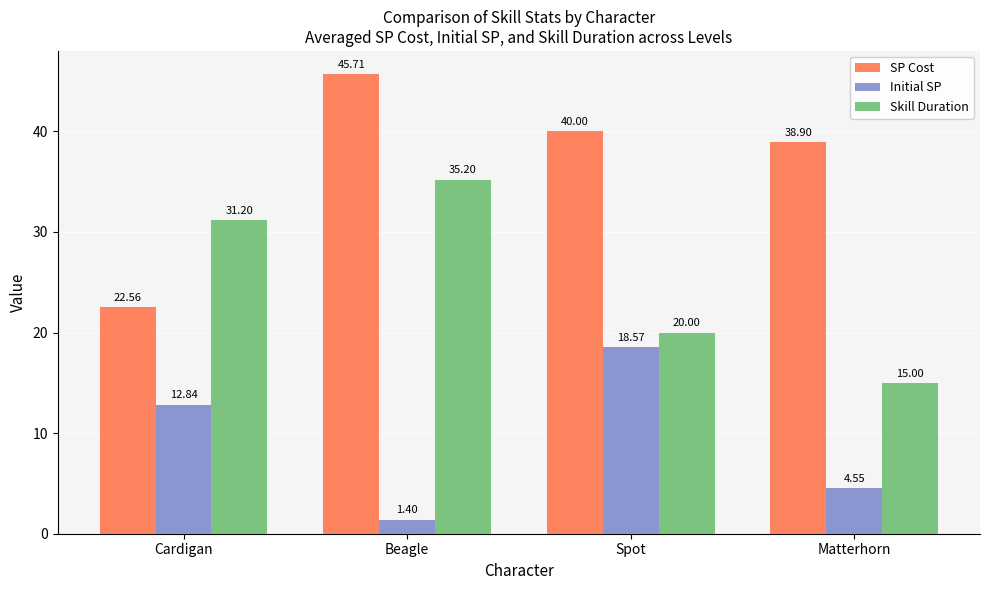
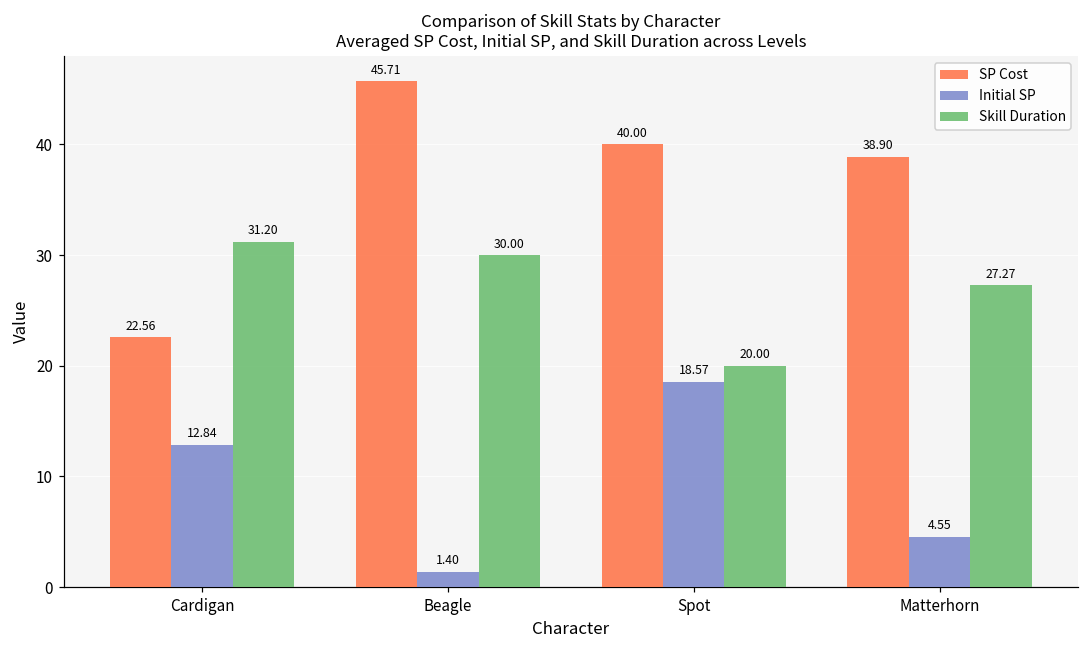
  {
    "SP Cost": {
      "Cardigan": 22.56,
      "Beagle": 45.71,
      "Spot": 40.00,
      "Matterhorn": 38.90
    },
    "Initial SP": {
      "Cardigan": 12.84,
      "Beagle": 1.40,
      "Spot": 18.57,
      "Matterhorn": 4.55
    },
    "Skill Duration": {
      "Cardigan": 31.20,
-     "Beagle": 35.20,
+     "Beagle": 30.00,
      "Spot": 20.00,
-     "Matterhorn": 15.00
+     "Matterhorn": 27.27
    }
  }
